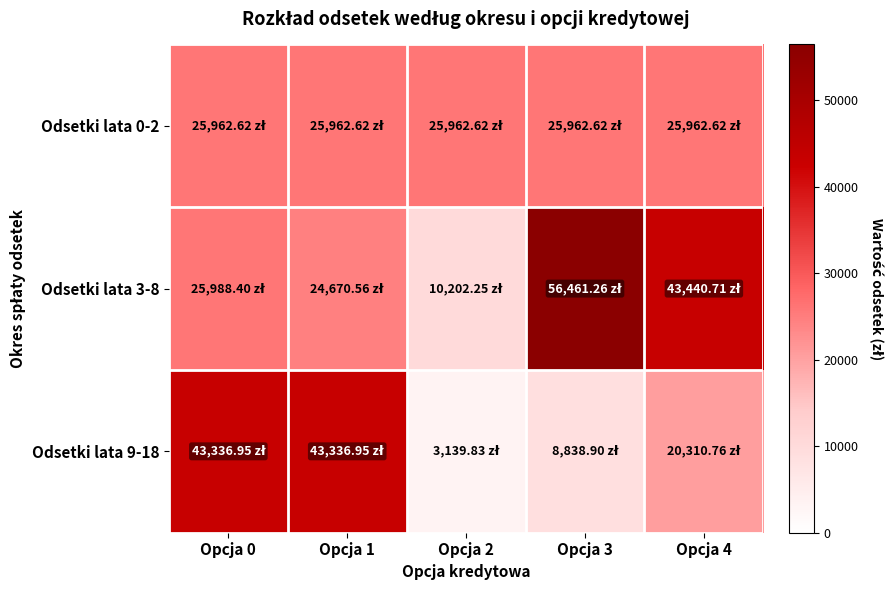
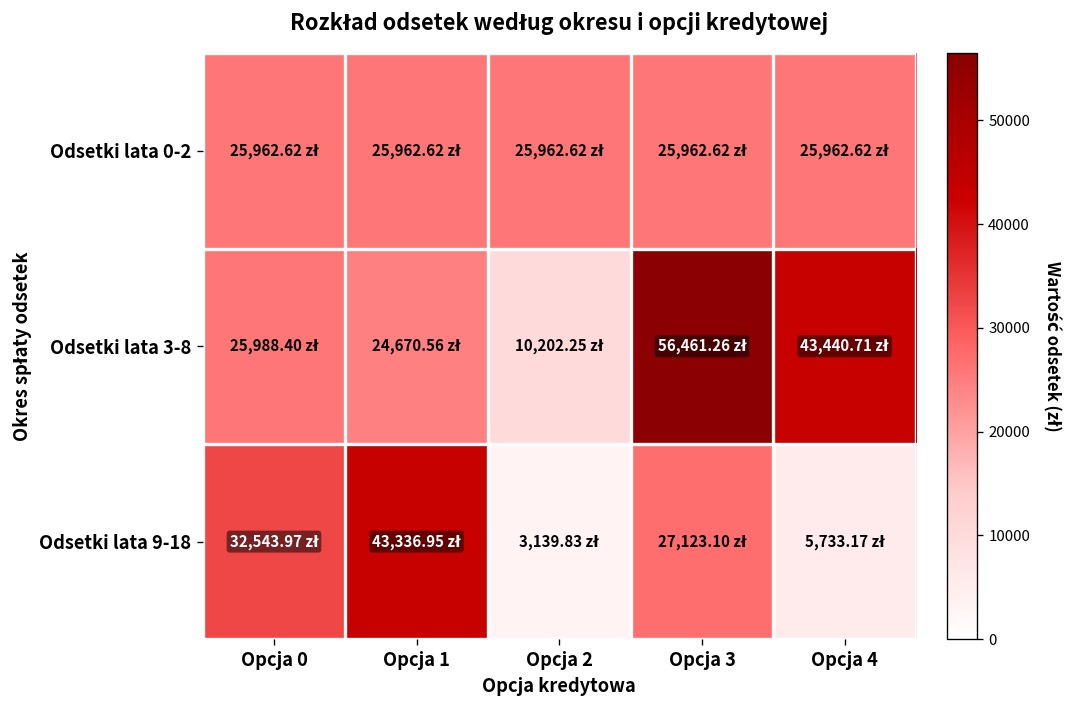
  {
    "Odsetki lata 9-18": {
-     "Opcja 0": "43,336.95",
-     "Opcja 3": "8,838.90",
-     "Opcja 4": "20,310.76"
+     "Opcja 0": "32,543.97",
+     "Opcja 3": "27,123.10",
+     "Opcja 4": "5,733.17"
    }
  }
